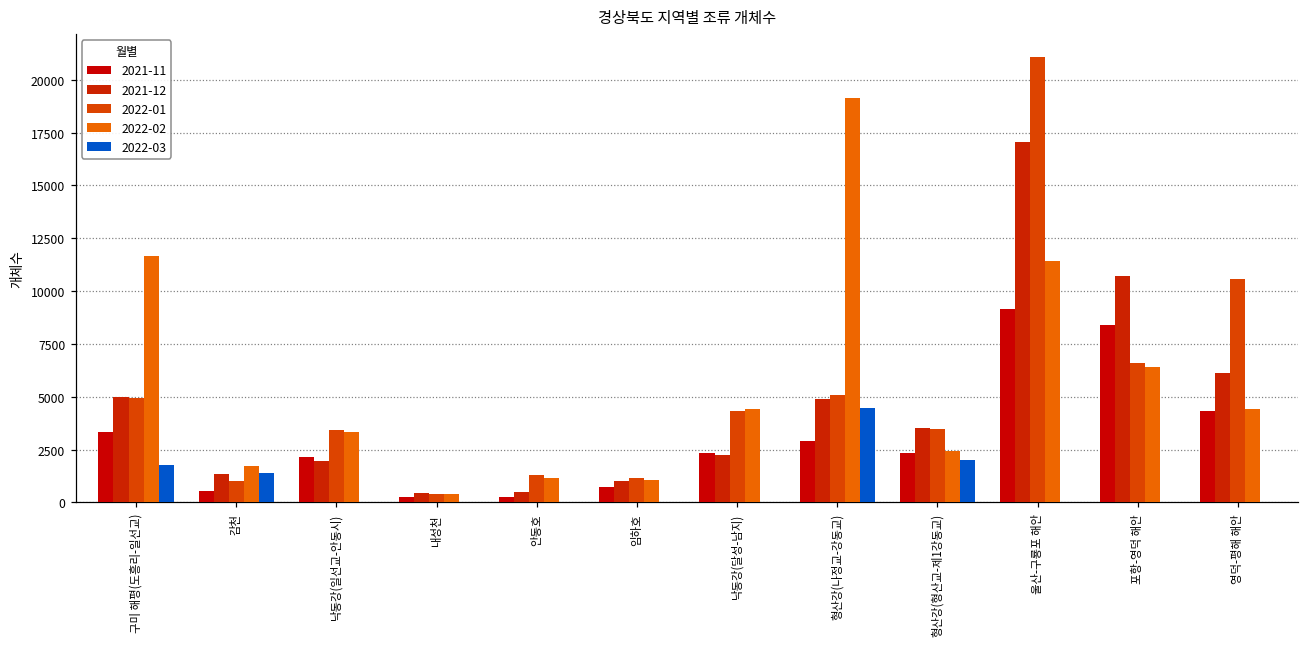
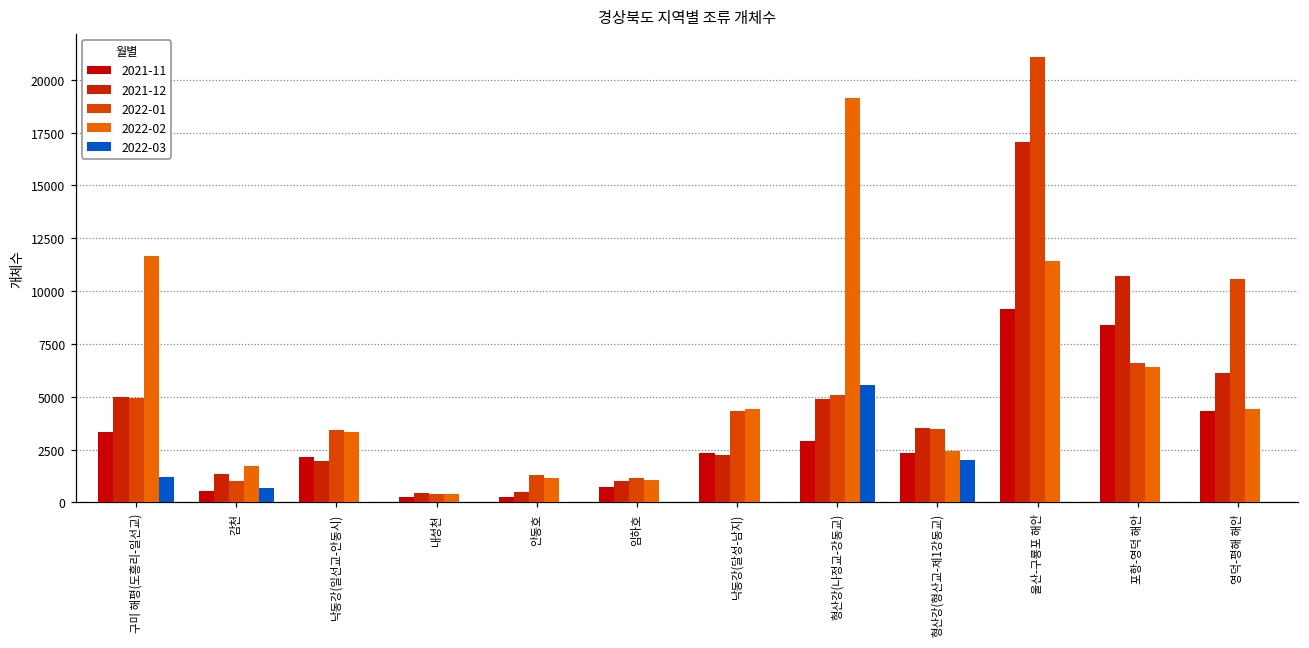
  {
    "2022-03": {
-     "구미 해평(도흥리-일선교)": 1800,
-     "감천": 1400,
+     "구미 해평(도흥리-일선교)": 1200,
+     "감천": 700,
      "낙동강(일선교-안동시)": 0,
      "내성천": 0,
      "안동호": 0,
      "임하호": 0,
      "낙동강(달성-남지)": 0,
-     "형산강(나정교-강동교)": 4500,
+     "형산강(나정교-강동교)": 5500,
      "형산강(형산교-제1강동교)": 2000,
      "울산-구룡포 해안": 0,
      "포항-영덕 해안": 0,
      "영덕-평해 해안": 0
    }
  }
